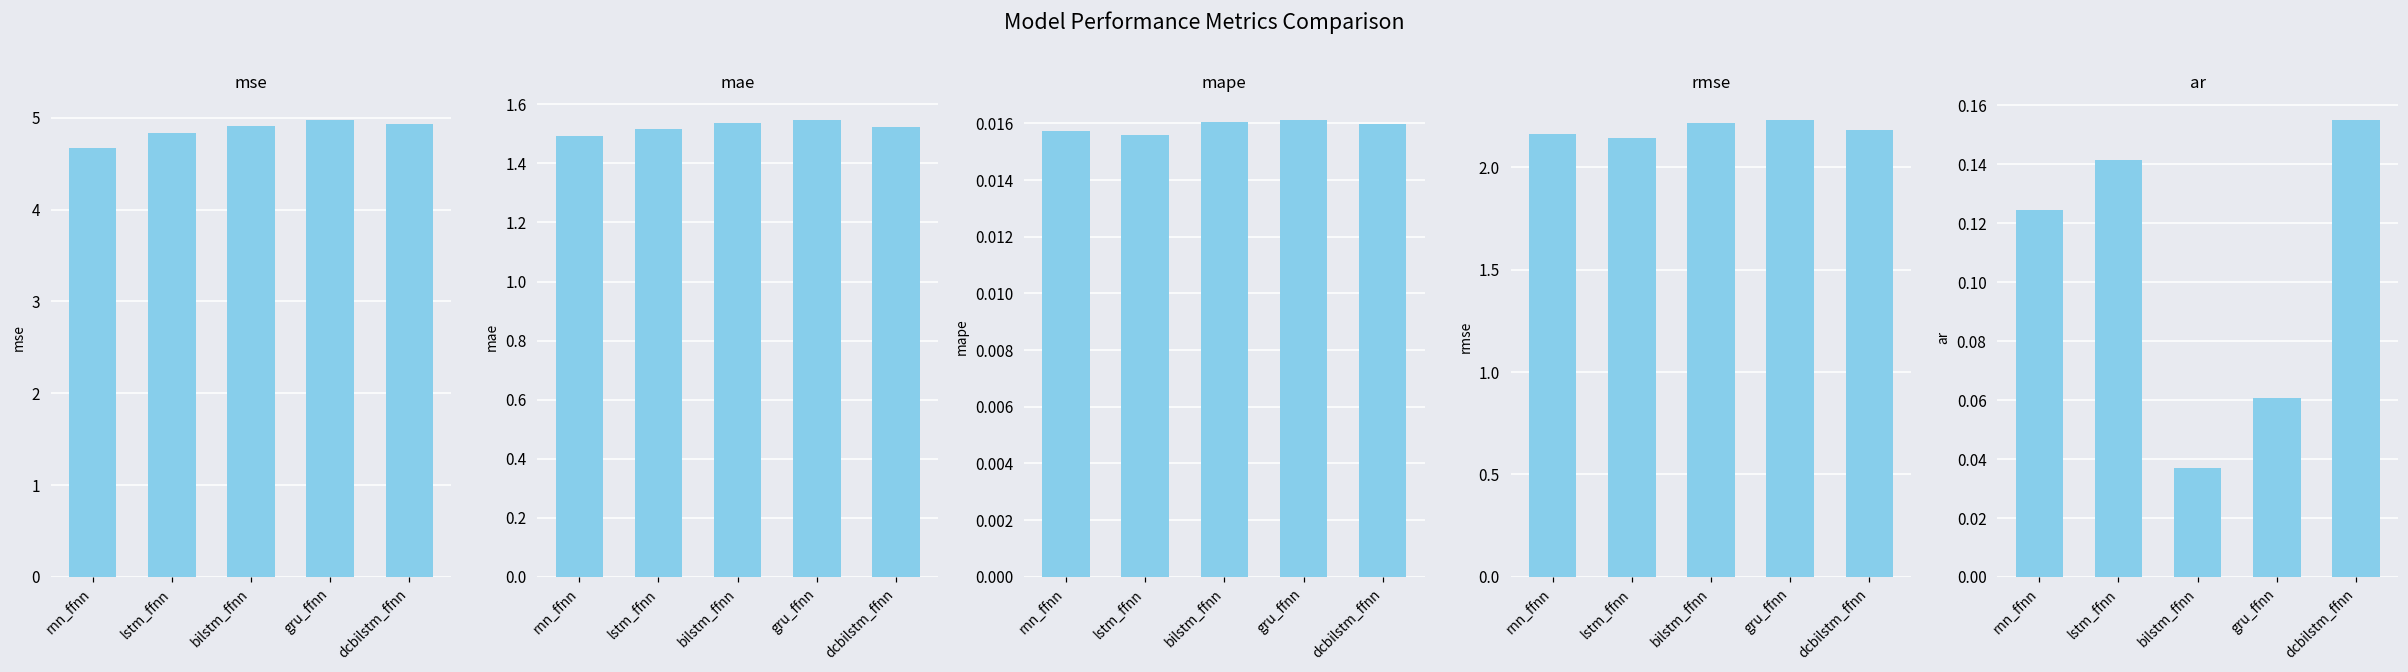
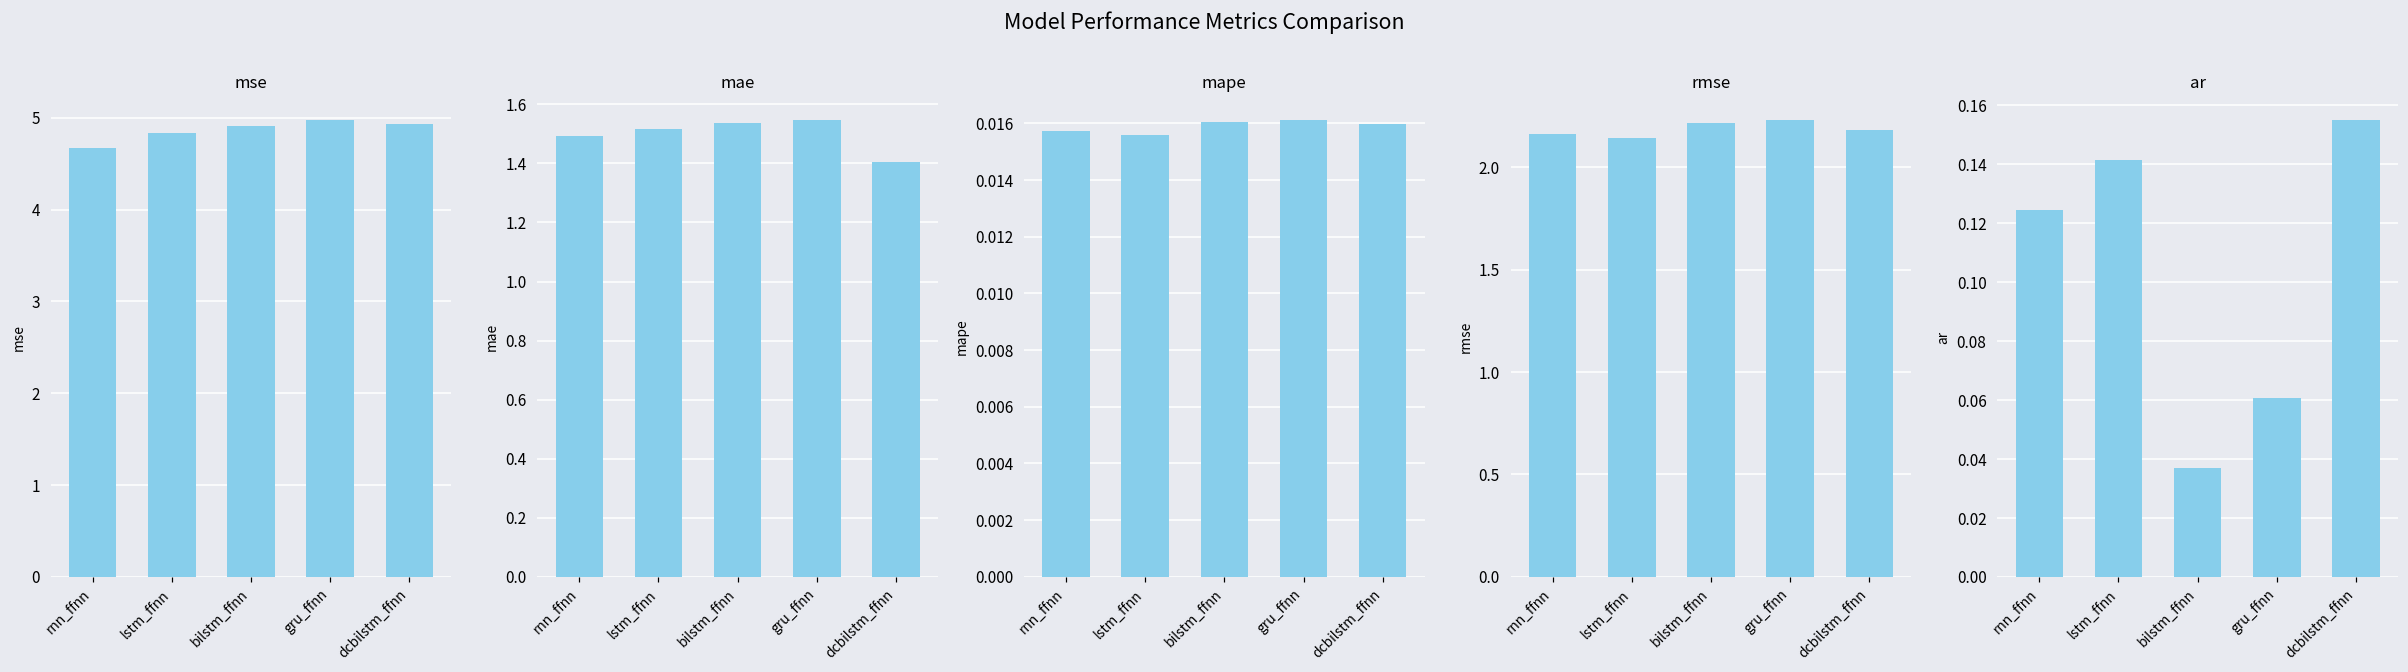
  {
    "mse": {
      "rnn_ffnn": 4.7,
      "lstm_ffnn": 4.8,
      "bilstm_ffnn": 4.9,
      "gru_ffnn": 5.0,
      "dcbilstm_ffnn": 4.9
    },
    "mae": {
      "rnn_ffnn": 1.49,
      "lstm_ffnn": 1.52,
      "bilstm_ffnn": 1.54,
      "gru_ffnn": 1.55,
-     "dcbilstm_ffnn": 1.52
+     "dcbilstm_ffnn": 1.40
    },
    "mape": {
      "rnn_ffnn": 0.0157,
      "lstm_ffnn": 0.0156,
      "bilstm_ffnn": 0.0160,
      "gru_ffnn": 0.0161,
      "dcbilstm_ffnn": 0.0160
    },
    "rmse": {
      "rnn_ffnn": 2.16,
      "lstm_ffnn": 2.14,
      "bilstm_ffnn": 2.22,
      "gru_ffnn": 2.23,
      "dcbilstm_ffnn": 2.18
    },
    "ar": {
      "rnn_ffnn": 0.124,
      "lstm_ffnn": 0.142,
      "bilstm_ffnn": 0.037,
      "gru_ffnn": 0.061,
      "dcbilstm_ffnn": 0.155
    }
  }
